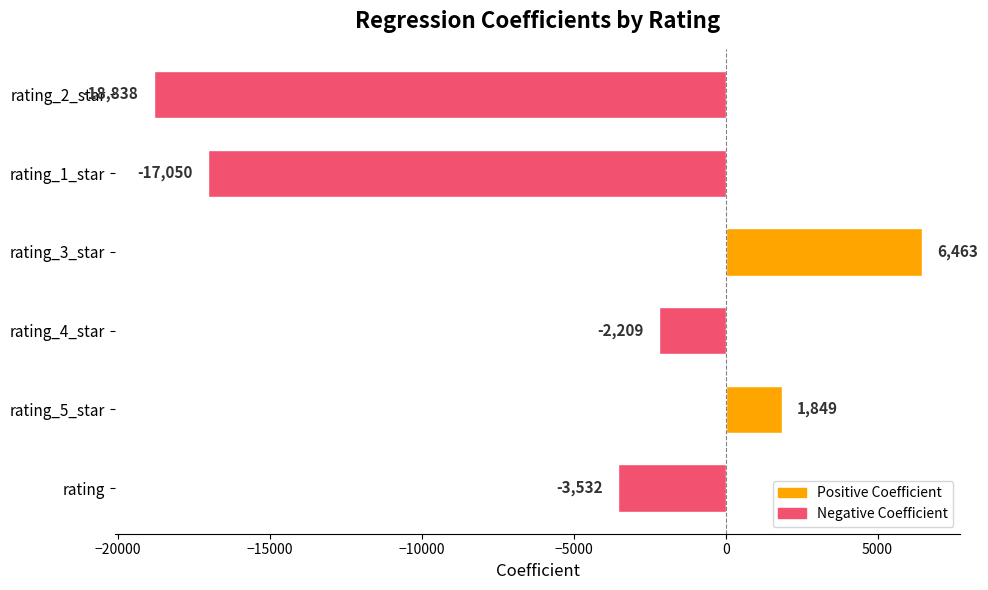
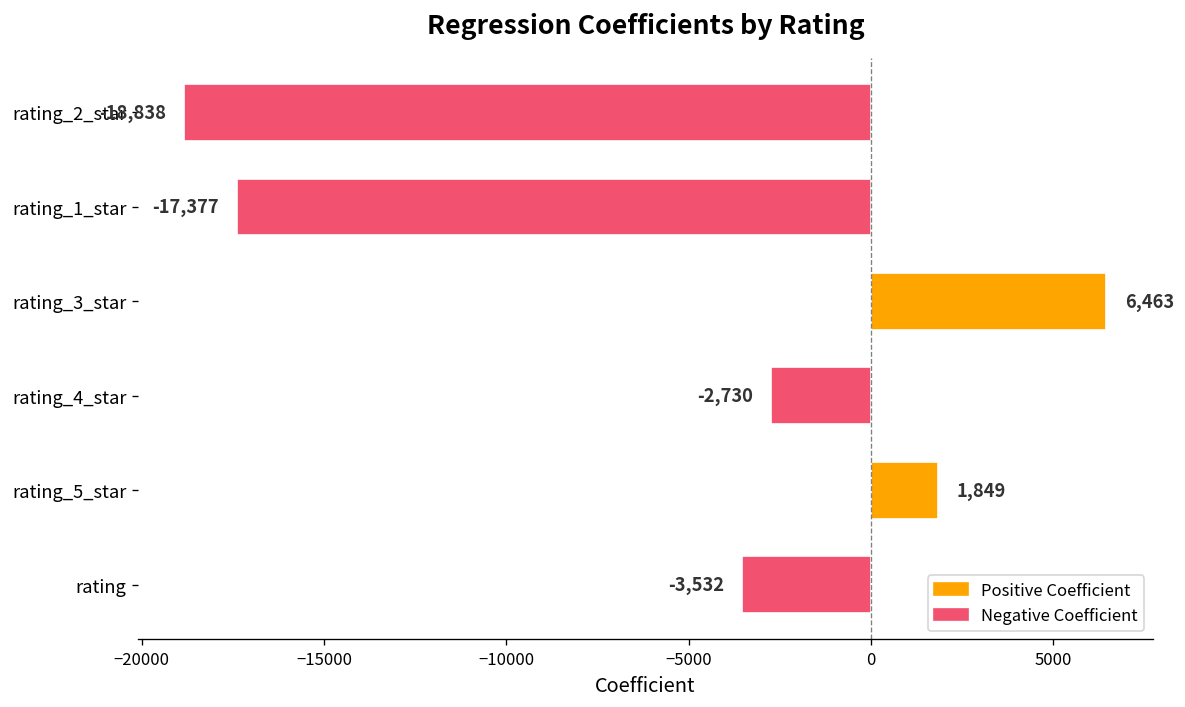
  {
    "rating_2_star": "-18,838",
-   "rating_1_star": "-17,050",
+   "rating_1_star": "-17,377",
    "rating_3_star": "6,463",
-   "rating_4_star": "-2,209",
+   "rating_4_star": "-2,730",
    "rating_5_star": "1,849",
    "rating": "-3,532"
  }
